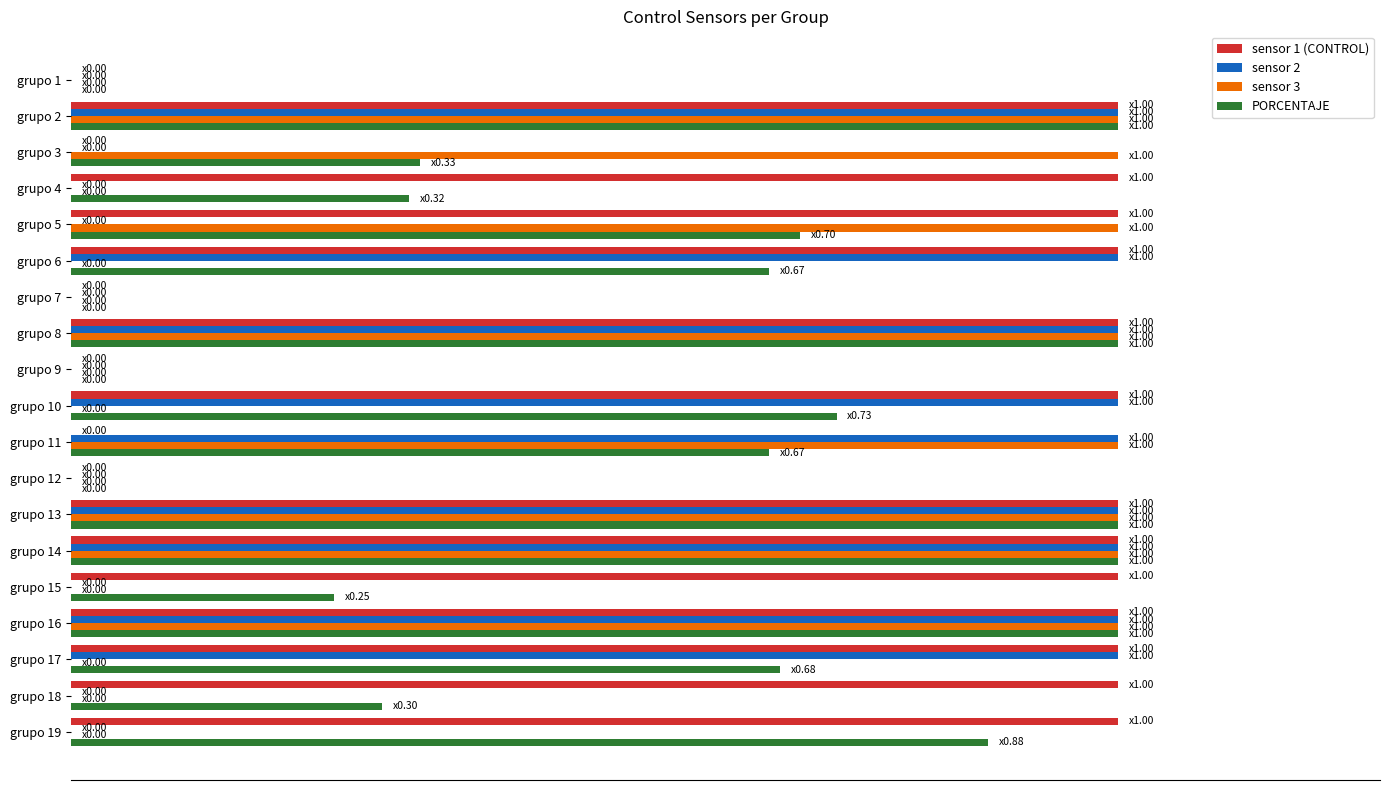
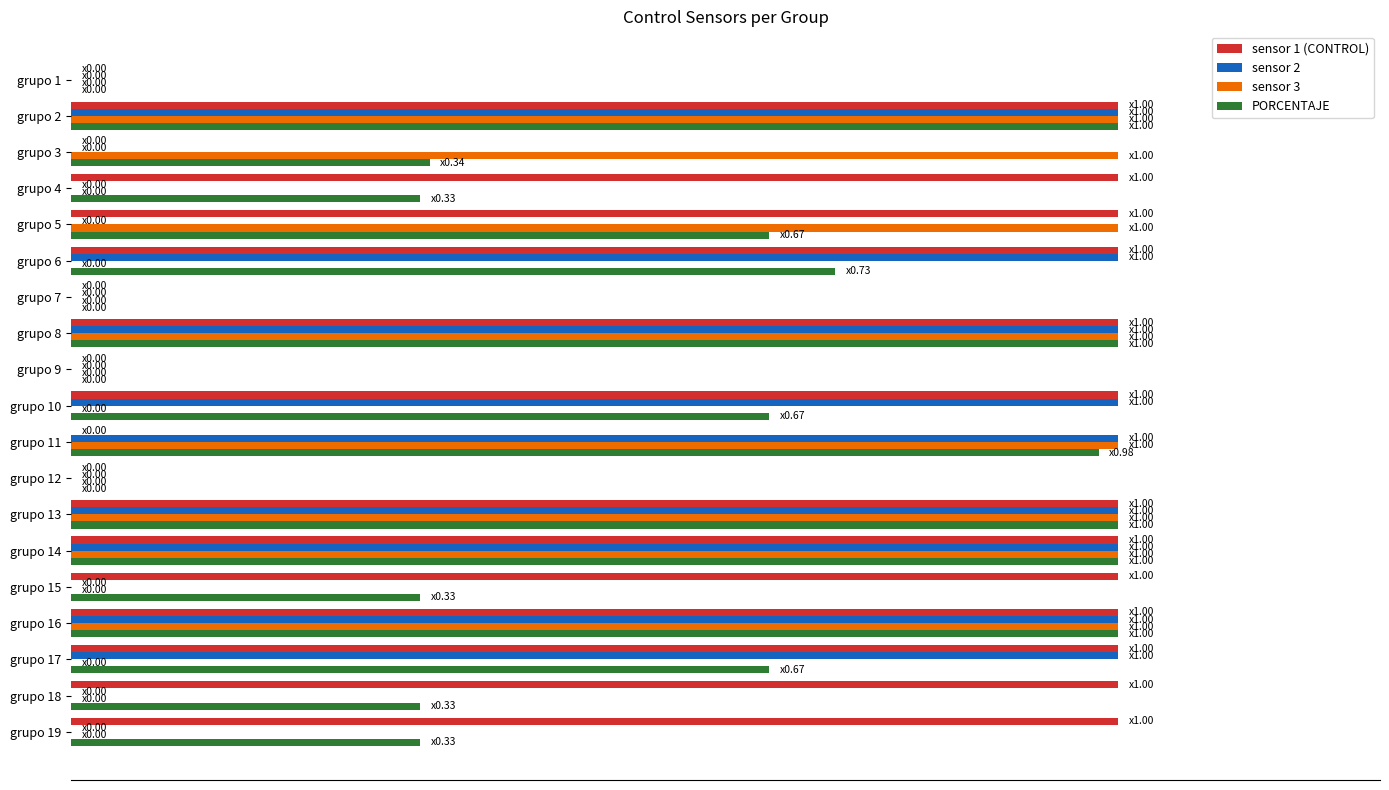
  {
    "PORCENTAJE": {
-     "grupo 3": 0.33,
-     "grupo 4": 0.32,
-     "grupo 5": 0.70,
-     "grupo 6": 0.67,
-     "grupo 10": 0.73,
-     "grupo 11": 0.67,
-     "grupo 15": 0.25,
-     "grupo 17": 0.68,
-     "grupo 18": 0.30,
-     "grupo 19": 0.88
+     "grupo 3": 0.34,
+     "grupo 4": 0.33,
+     "grupo 5": 0.67,
+     "grupo 6": 0.73,
+     "grupo 10": 0.67,
+     "grupo 11": 0.98,
+     "grupo 15": 0.33,
+     "grupo 17": 0.67,
+     "grupo 18": 0.33,
+     "grupo 19": 0.33
    }
  }
